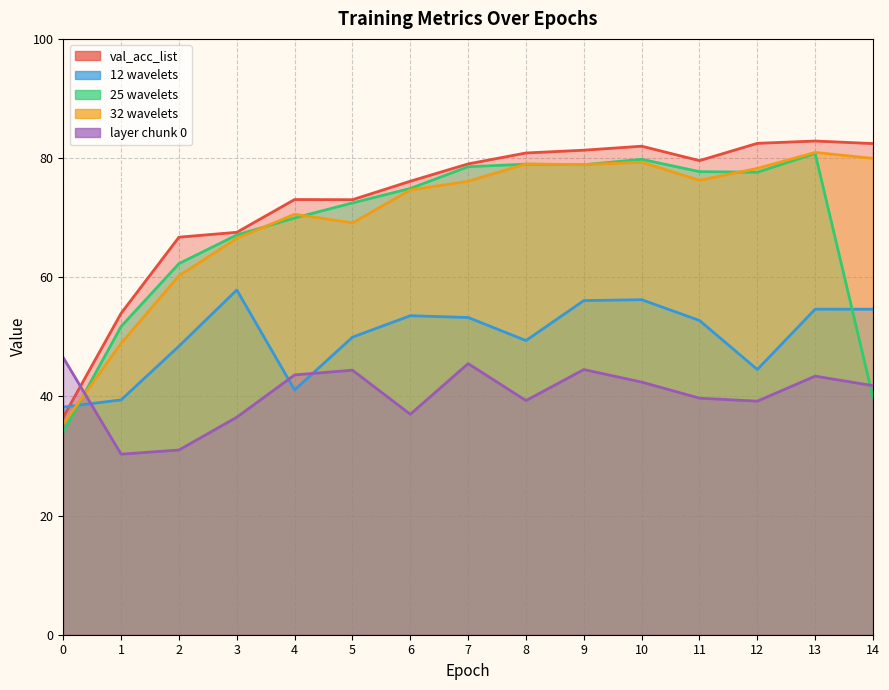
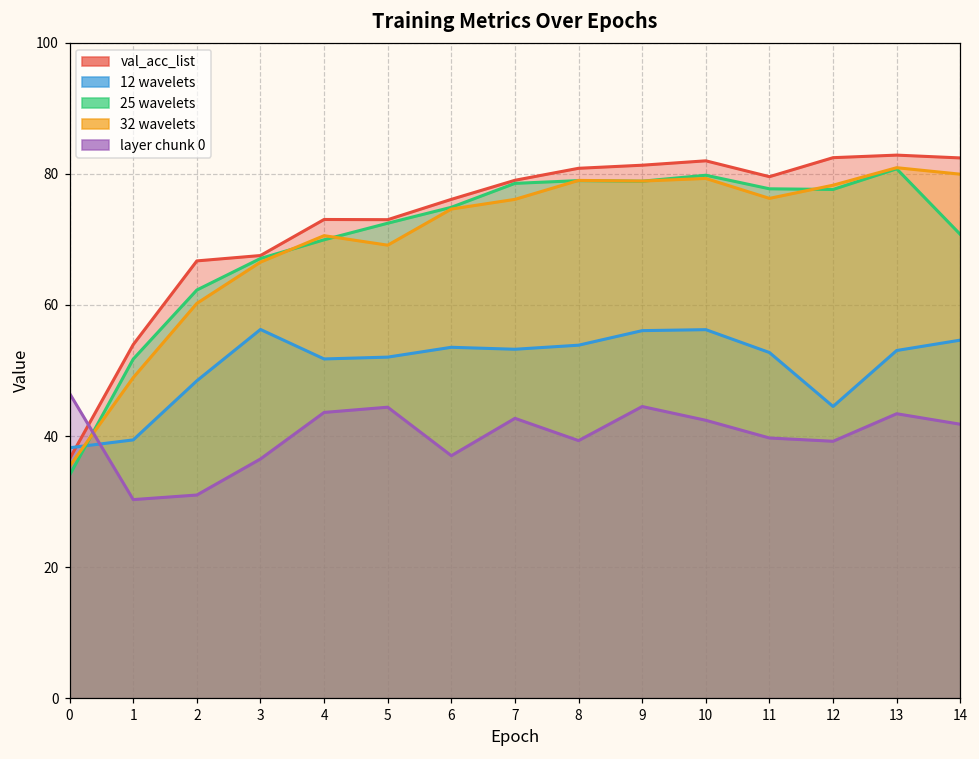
  {
    "12 wavelets": {
      "0": 38,
      "1": 39,
      "2": 48,
-     "3": 58,
-     "4": 41,
-     "5": 50,
+     "3": 56,
+     "4": 52,
+     "5": 52,
      "6": 54,
      "7": 53,
-     "8": 49,
+     "8": 54,
      "9": 56,
      "10": 56,
      "11": 53,
      "12": 45,
-     "13": 55,
+     "13": 53,
      "14": 55
    },
    "25 wavelets": {
      "0": 34,
      "1": 52,
      "2": 62,
      "3": 67,
      "4": 70,
      "5": 72,
      "7": 79,
      "10": 80,
      "11": 78,
      "12": 78,
-     "14": 40
+     "14": 71
    },
    "layer chunk 0": {
      "0": 47,
      "1": 30,
      "2": 31,
      "3": 37,
      "4": 44,
      "5": 44,
      "6": 37,
-     "7": 46,
+     "7": 43,
      "8": 39,
      "9": 45,
      "10": 42,
      "11": 40,
      "12": 39,
      "13": 43,
      "14": 42
    }
  }
